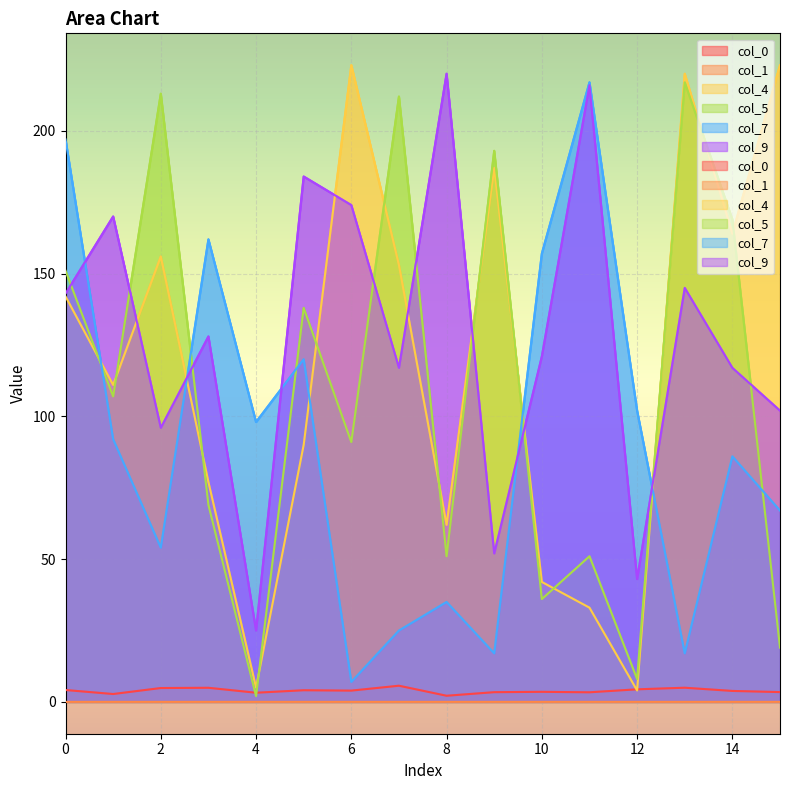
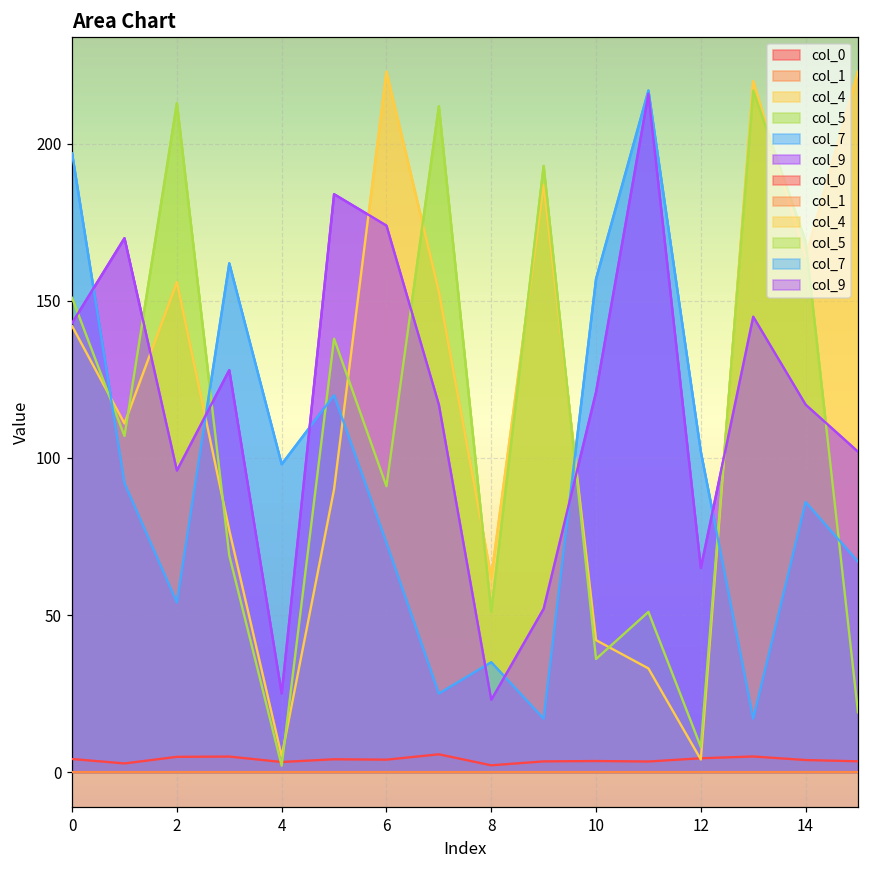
  {
    "col_7": {
      "0": 197,
      "2": 54,
      "4": 98,
-     "6": 7,
+     "6": 73,
      "8": 35,
      "10": 157,
      "12": 102,
      "14": 86
    },
    "col_9": {
      "0": 143,
      "2": 96,
      "4": 25,
      "6": 174,
-     "8": 220,
+     "8": 23,
      "10": 121,
-     "12": 43,
+     "12": 65,
      "14": 117
    }
  }
